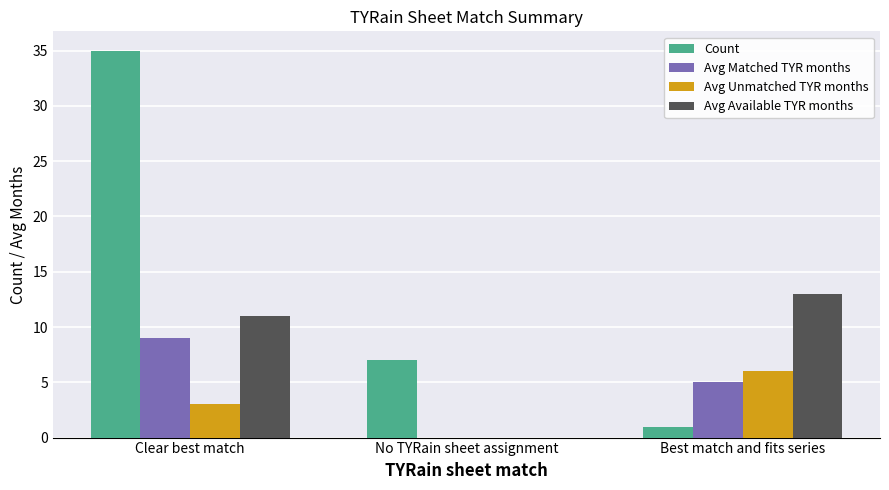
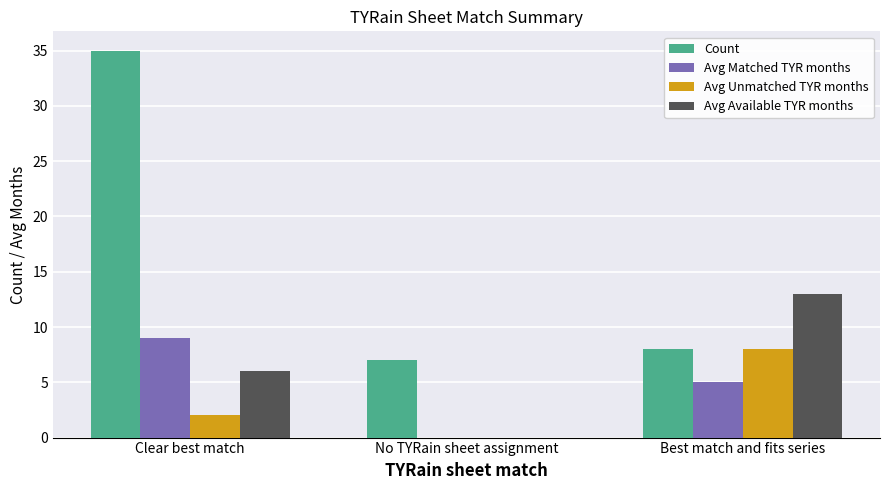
  {
    "Count": {
      "Clear best match": 35,
      "No TYRain sheet assignment": 7,
-     "Best match and fits series": 1
+     "Best match and fits series": 8
    },
    "Avg Matched TYR months": {
      "Clear best match": 9,
      "No TYRain sheet assignment": 0,
      "Best match and fits series": 5
    },
    "Avg Unmatched TYR months": {
-     "Clear best match": 3,
+     "Clear best match": 2,
      "No TYRain sheet assignment": 0,
-     "Best match and fits series": 6
+     "Best match and fits series": 8
    },
    "Avg Available TYR months": {
-     "Clear best match": 11,
+     "Clear best match": 6,
      "No TYRain sheet assignment": 0,
      "Best match and fits series": 13
    }
  }
